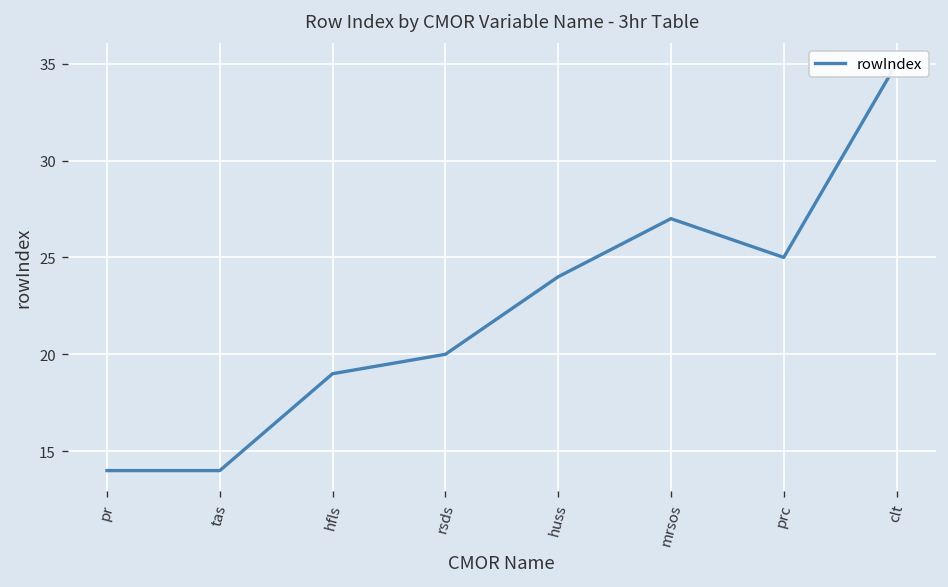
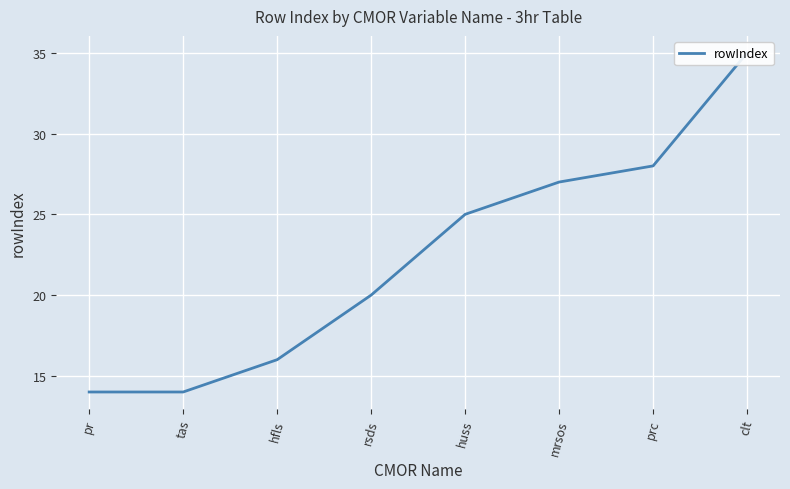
  {
    "pr": 14,
    "tas": 14,
-   "hfls": 19,
+   "hfls": 16,
    "rsds": 20,
-   "huss": 24,
+   "huss": 25,
    "mrsos": 27,
-   "prc": 25
+   "prc": 28
  }
